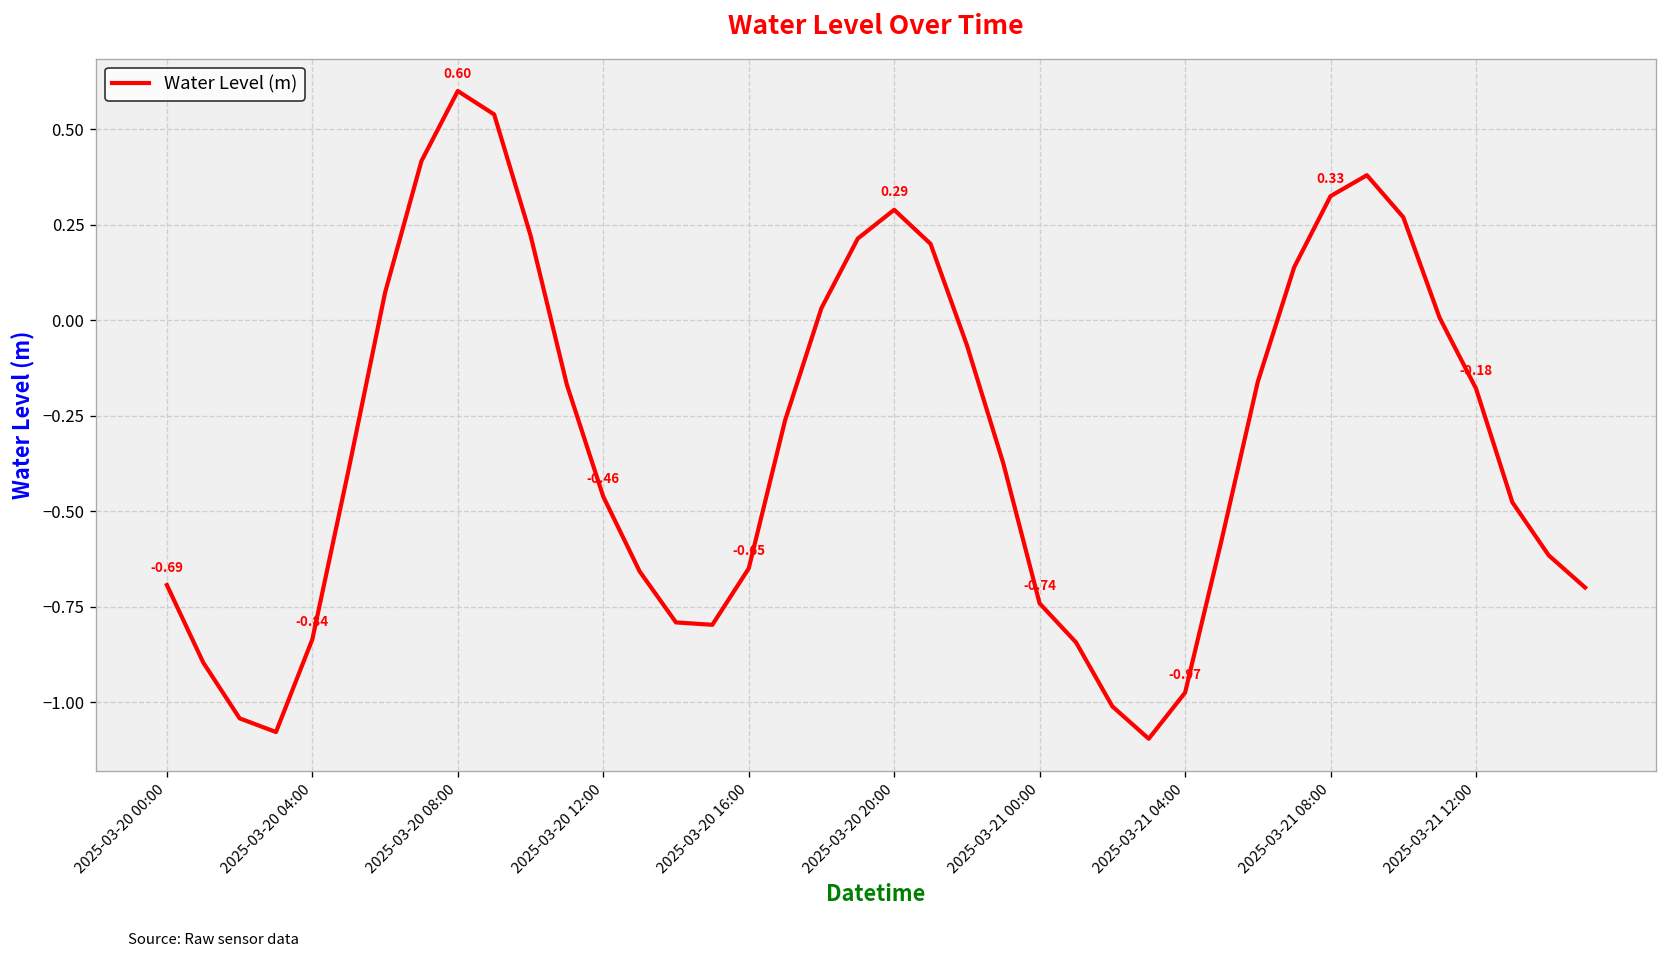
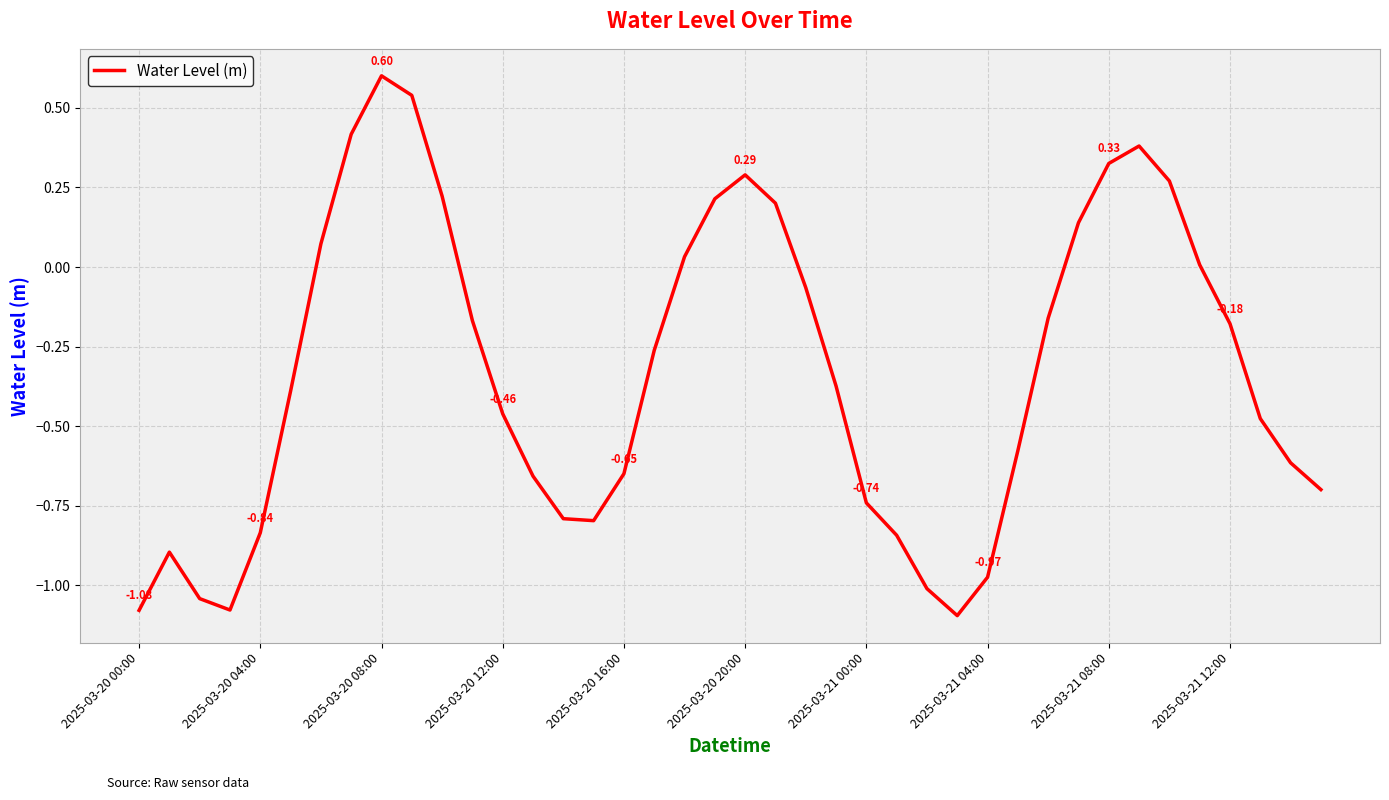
  {
-   "2025-03-20 00:00": -0.69,
+   "2025-03-20 00:00": -1.08,
    "2025-03-20 04:00": -0.84,
    "2025-03-20 08:00": 0.60,
    "2025-03-20 12:00": -0.46,
    "2025-03-20 16:00": -0.65,
    "2025-03-20 20:00": 0.29,
    "2025-03-21 00:00": -0.74,
    "2025-03-21 04:00": -0.97,
    "2025-03-21 08:00": 0.33,
    "2025-03-21 12:00": -0.18
  }
